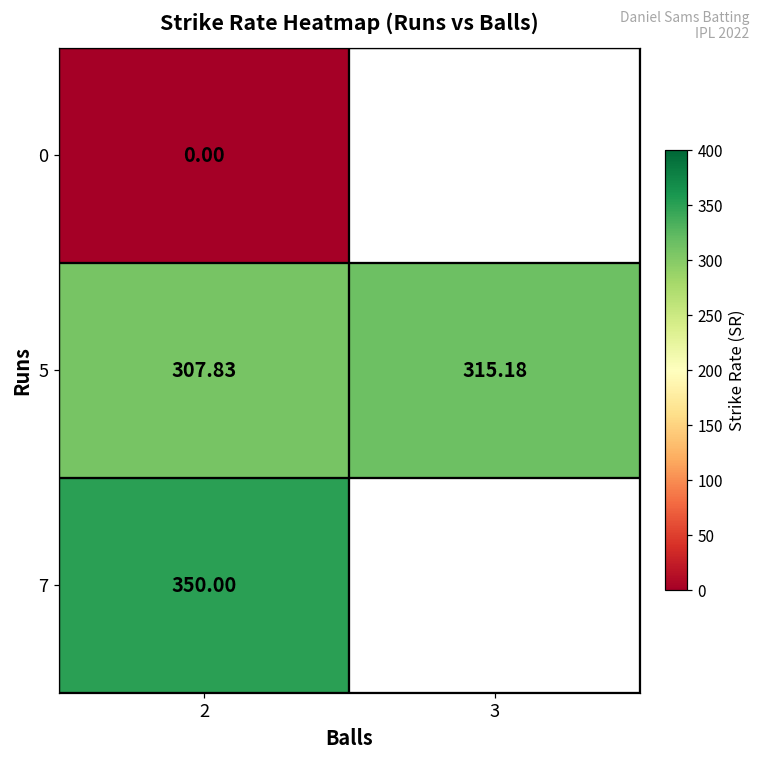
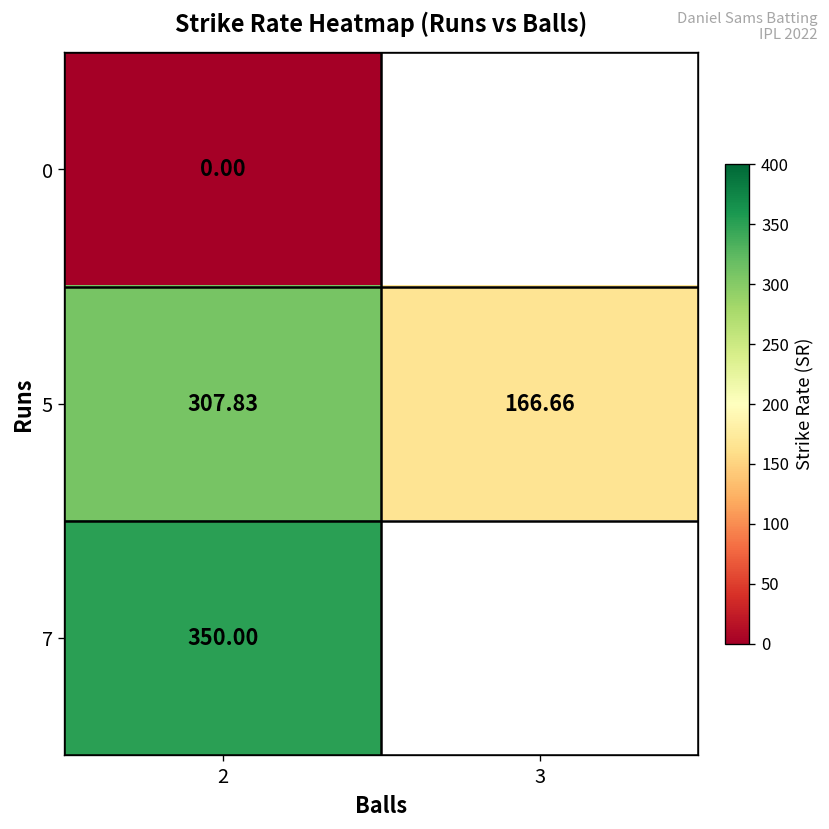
  {
    "0": {
      "2": 0.00
    },
    "5": {
      "2": 307.83,
-     "3": 315.18
+     "3": 166.66
    },
    "7": {
      "2": 350.00
    }
  }
